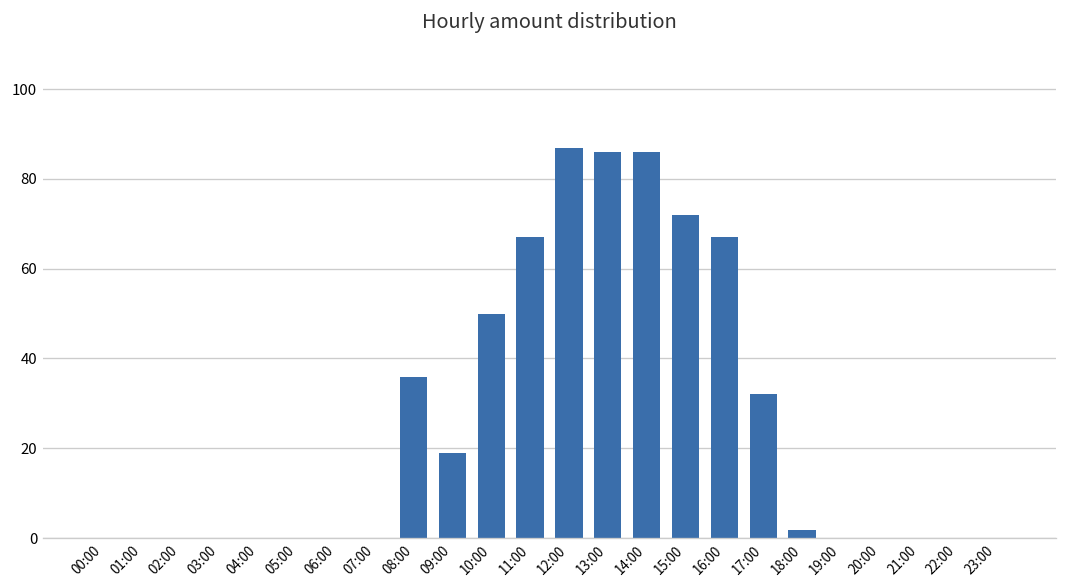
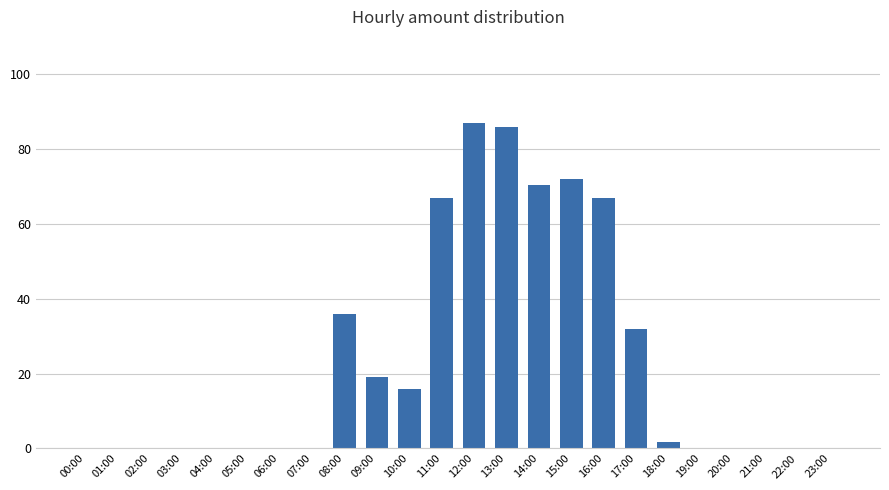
  {
    "00:00": 0,
    "01:00": 0,
    "02:00": 0,
    "03:00": 0,
    "04:00": 0,
    "05:00": 0,
    "06:00": 0,
    "07:00": 0,
    "08:00": 36,
    "09:00": 19,
-   "10:00": 50,
+   "10:00": 16,
    "11:00": 67,
    "12:00": 87,
    "13:00": 86,
-   "14:00": 86,
+   "14:00": 70,
    "15:00": 72,
    "16:00": 67,
    "17:00": 32,
    "18:00": 2,
    "19:00": 0,
    "20:00": 0,
    "21:00": 0,
    "22:00": 0,
    "23:00": 0
  }
